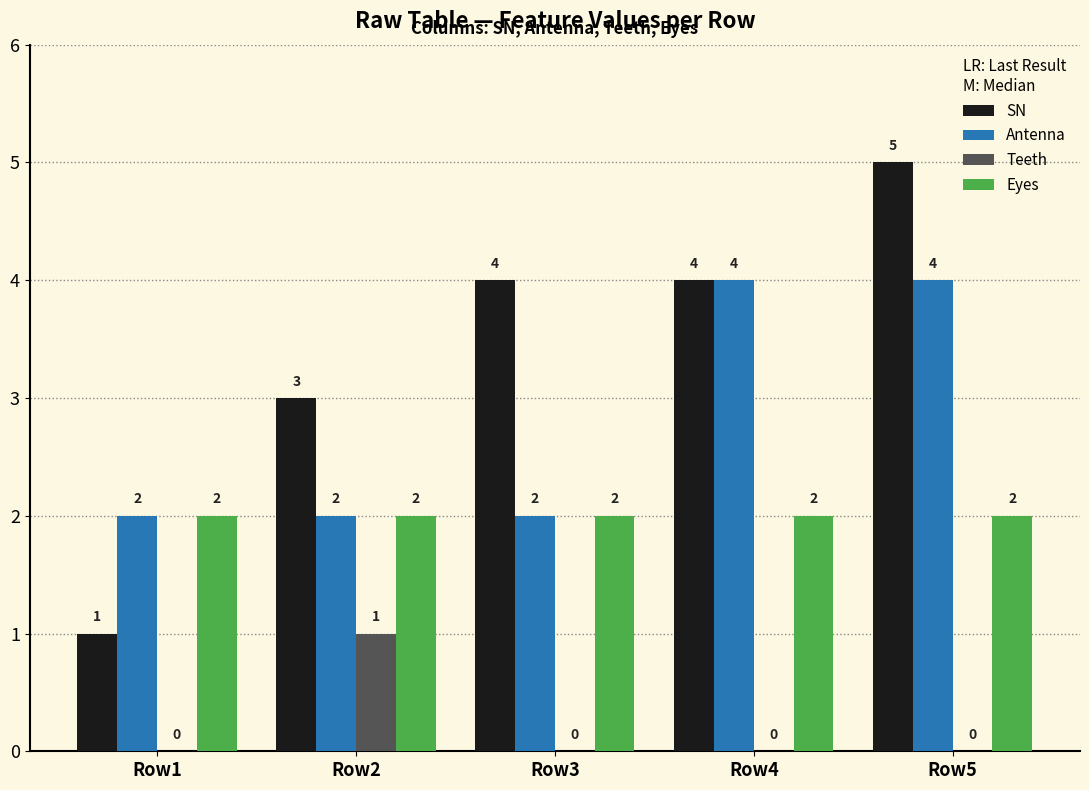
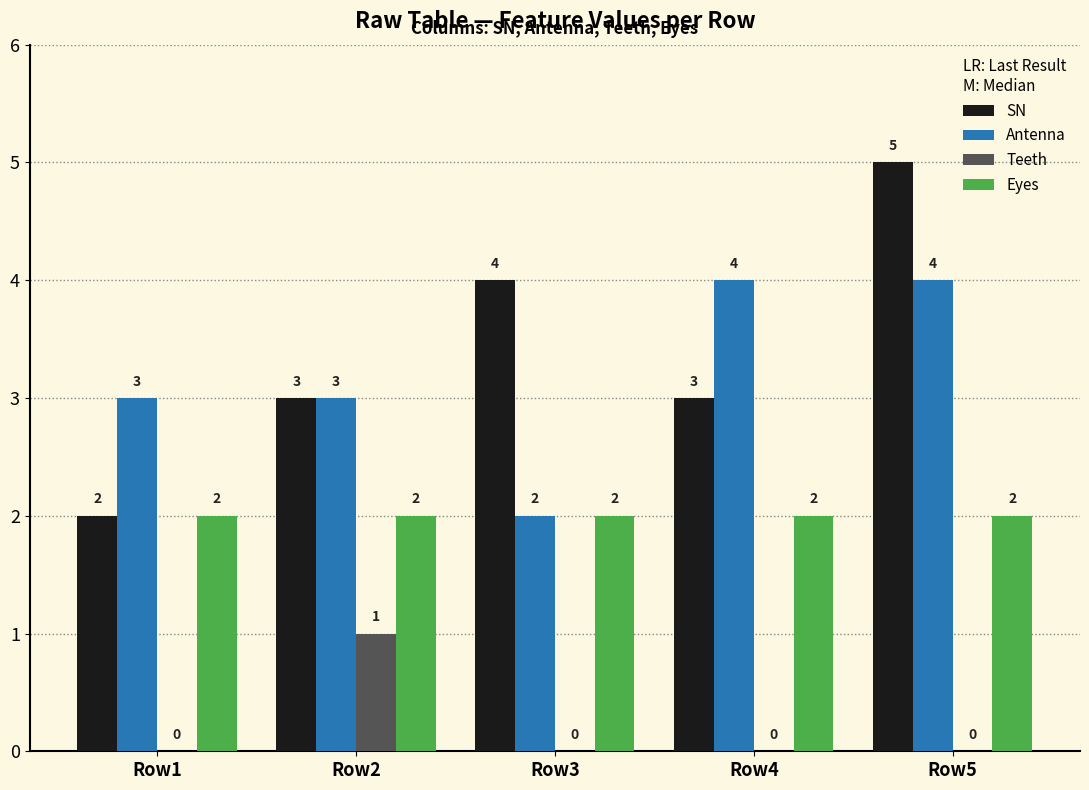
  {
    "SN": {
-     "Row1": 1,
+     "Row1": 2,
      "Row2": 3,
      "Row3": 4,
-     "Row4": 4,
+     "Row4": 3,
      "Row5": 5
    },
    "Antenna": {
-     "Row1": 2,
-     "Row2": 2,
+     "Row1": 3,
+     "Row2": 3,
      "Row3": 2,
      "Row4": 4,
      "Row5": 4
    },
    "Teeth": {
      "Row1": 0,
      "Row2": 1,
      "Row3": 0,
      "Row4": 0,
      "Row5": 0
    },
    "Eyes": {
      "Row1": 2,
      "Row2": 2,
      "Row3": 2,
      "Row4": 2,
      "Row5": 2
    }
  }
